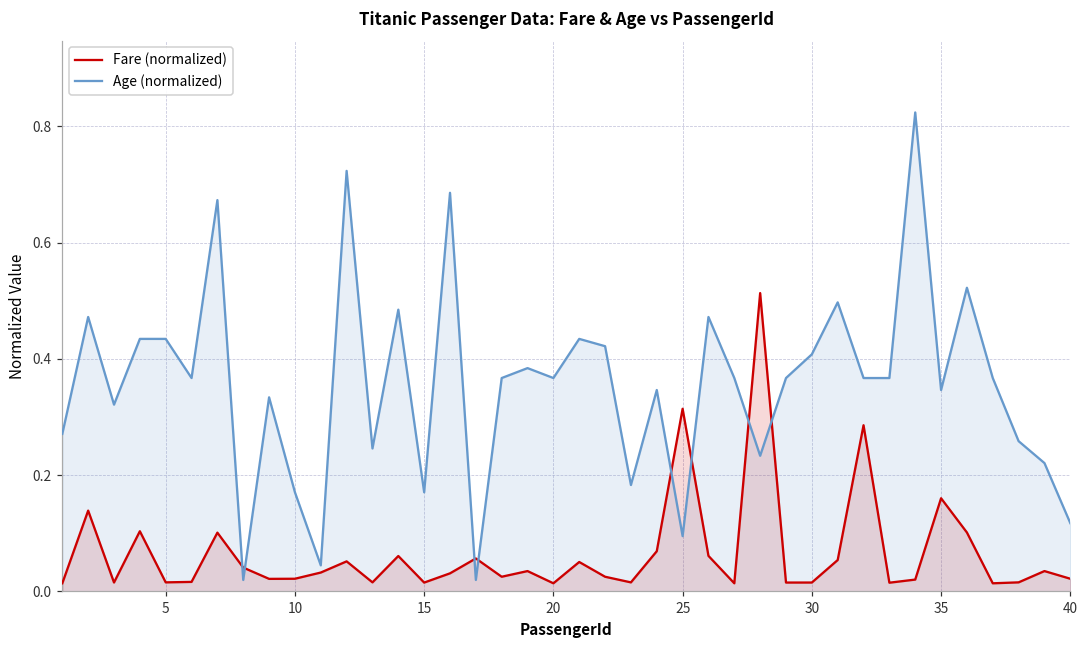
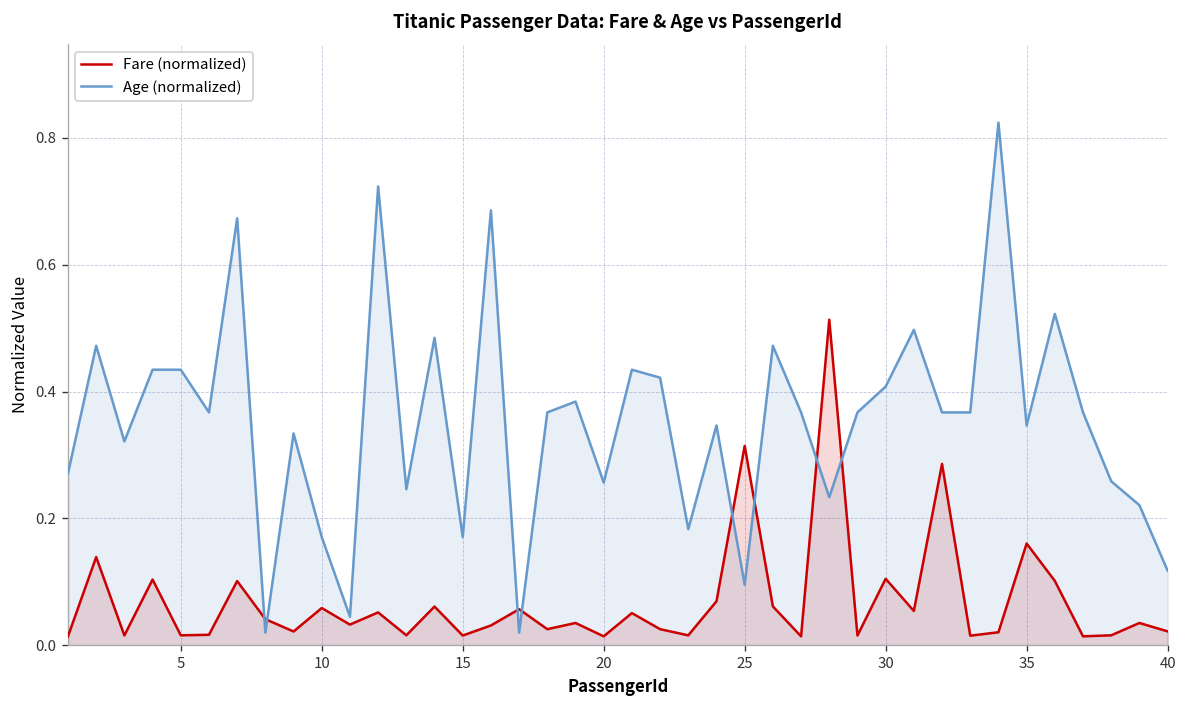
  {
    "Fare (normalized)": {
      "5": 0.02,
-     "10": 0.02,
+     "10": 0.06,
      "15": 0.02,
      "20": 0.01,
      "25": 0.31,
-     "30": 0.02,
+     "30": 0.10,
      "35": 0.16,
      "40": 0.02
    },
    "Age (normalized)": {
      "5": 0.43,
      "10": 0.17,
      "15": 0.17,
-     "20": 0.37,
+     "20": 0.26,
      "25": 0.10,
      "30": 0.41,
      "35": 0.35,
      "40": 0.12
    }
  }
